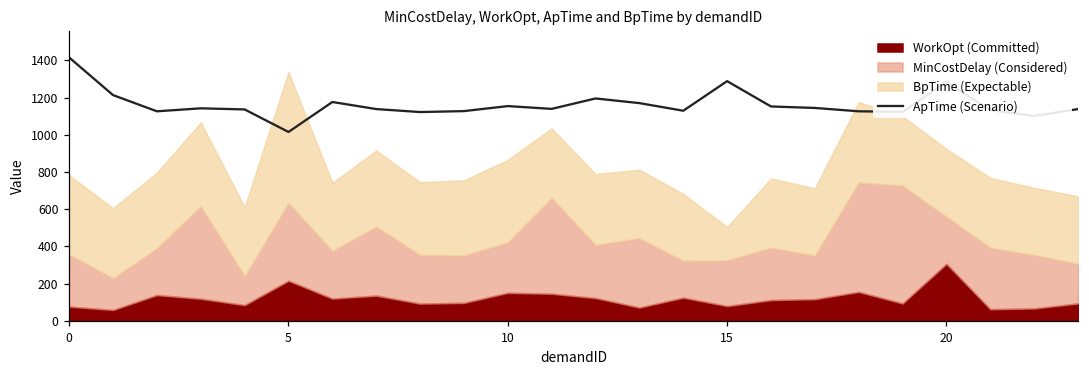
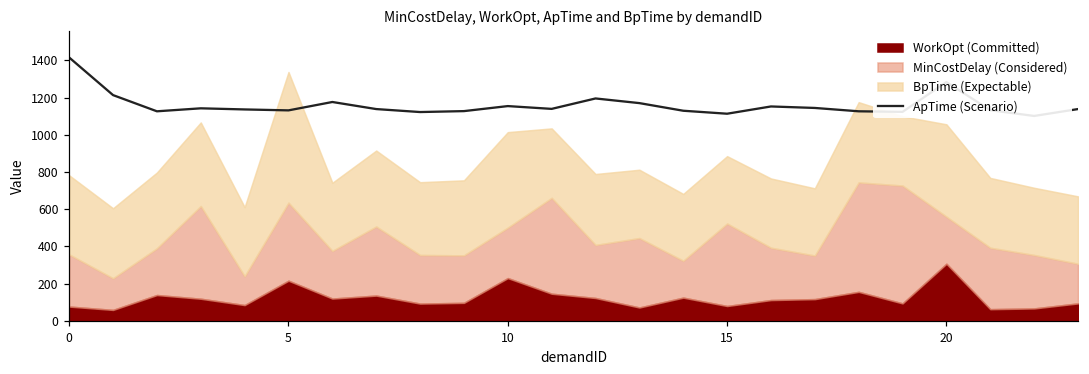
  {
    "ApTime (Scenario)": {
      "0": 1420,
-     "5": 1020,
+     "5": 1130,
      "10": 1150,
-     "15": 1290
+     "15": 1110
    },
    "WorkOpt (Committed)": {
      "0": 80,
      "5": 220,
-     "10": 150,
+     "10": 230,
      "15": 80,
      "20": 310
    },
    "MinCostDelay (Considered)": {
      "0": 280,
      "5": 420,
      "10": 270,
-     "15": 250,
+     "15": 440,
      "20": 250
    },
    "BpTime (Expectable)": {
      "0": 430,
      "5": 700,
-     "10": 440,
-     "15": 180,
-     "20": 360
+     "10": 510,
+     "15": 360,
+     "20": 500
    }
  }
